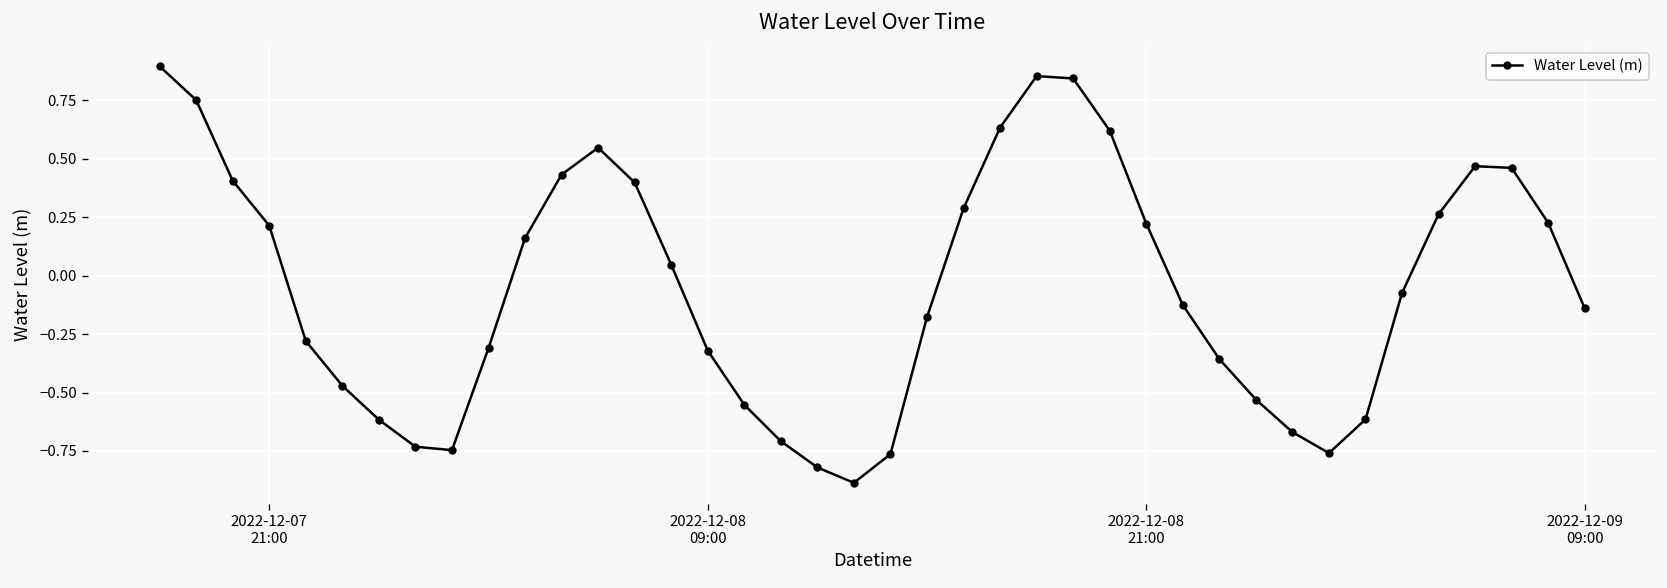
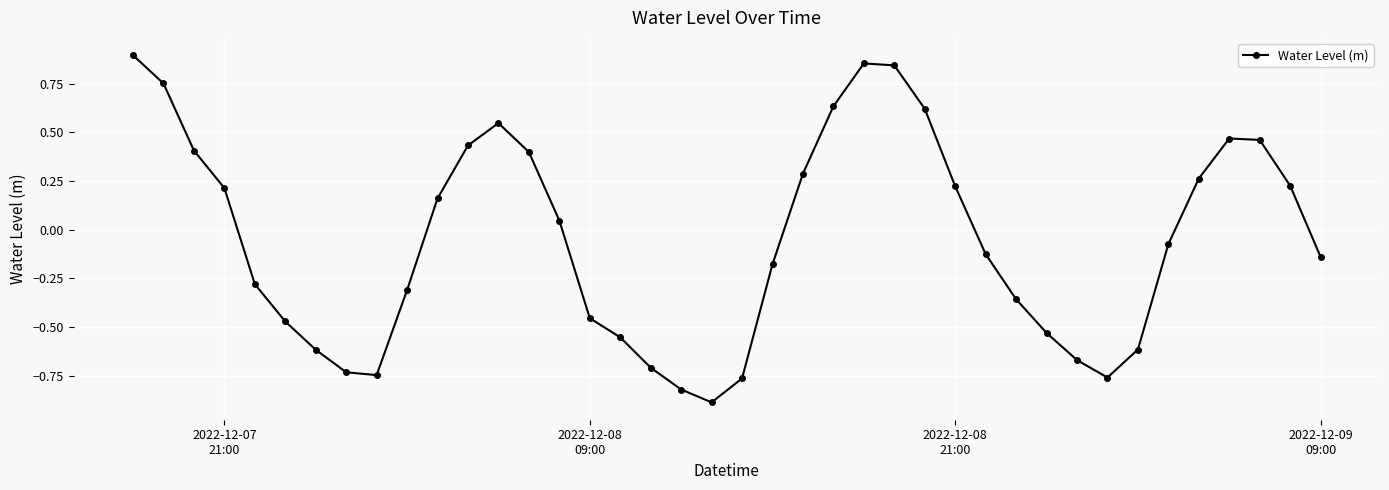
  {
    "2022-12-07 21:00": 0.21,
-   "2022-12-08 09:00": -0.32,
+   "2022-12-08 09:00": -0.45,
    "2022-12-08 21:00": 0.22,
    "2022-12-09 09:00": -0.14
  }
